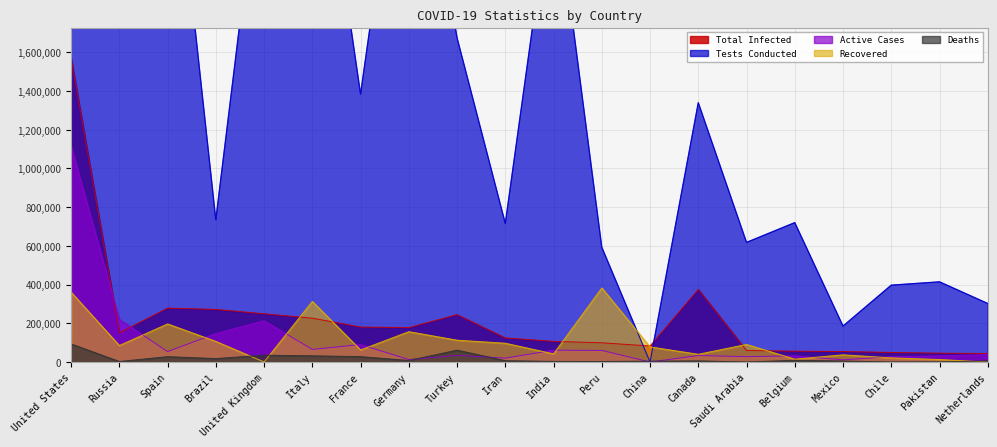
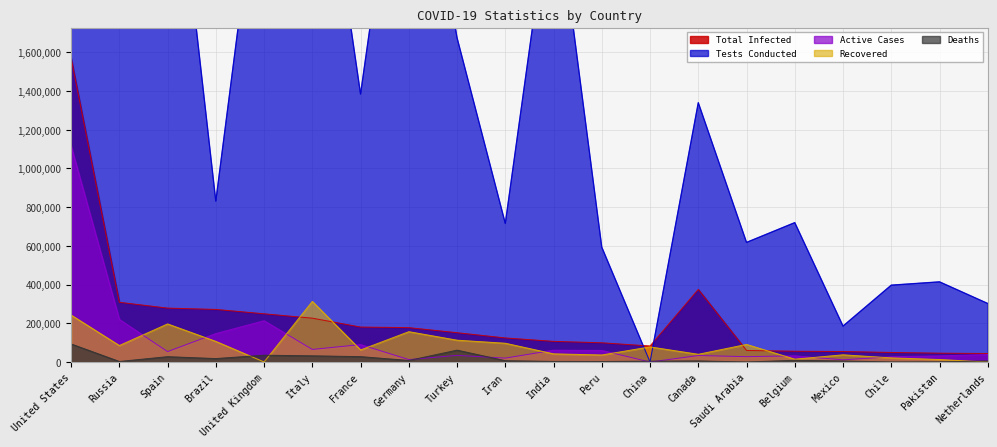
  {
    "Total Infected": {
      "United States": "1,570,000",
-     "Russia": "150,000",
+     "Russia": "310,000",
      "Spain": "280,000",
      "Brazil": "270,000",
      "United Kingdom": "250,000",
      "Italy": "230,000",
      "France": "180,000",
      "Germany": "180,000",
-     "Turkey": "240,000",
+     "Turkey": "150,000",
      "Iran": "120,000",
      "India": "110,000",
      "Peru": "100,000",
      "Canada": "380,000",
      "Saudi Arabia": "60,000",
      "Belgium": "60,000",
      "Mexico": "50,000",
      "Chile": "50,000",
      "Pakistan": "50,000"
    },
    "Tests Conducted": {
-     "Brazil": "740,000",
+     "Brazil": "830,000",
      "France": "1,380,000",
      "Turkey": "1,680,000",
      "Iran": "720,000",
      "Peru": "590,000",
      "Canada": "1,340,000",
      "Saudi Arabia": "620,000",
      "Belgium": "720,000",
      "Mexico": "190,000",
      "Chile": "400,000",
      "Pakistan": "410,000",
      "Netherlands": "300,000"
    },
    "Active Cases": {
      "United States": "1,120,000",
      "Russia": "220,000",
      "Spain": "50,000",
      "Brazil": "150,000",
      "United Kingdom": "210,000",
      "Italy": "70,000",
      "France": "90,000",
      "Turkey": "30,000",
      "India": "60,000",
      "Peru": "60,000",
      "Saudi Arabia": "30,000",
      "Belgium": "30,000",
      "Pakistan": "30,000"
    },
    "Recovered": {
-     "United States": "360,000",
+     "United States": "240,000",
      "Russia": "90,000",
      "Spain": "200,000",
      "Brazil": "110,000",
      "United Kingdom": "0",
      "Italy": "310,000",
      "France": "60,000",
      "Germany": "160,000",
      "Turkey": "110,000",
      "Iran": "100,000",
      "India": "40,000",
-     "Peru": "380,000",
+     "Peru": "40,000",
      "Saudi Arabia": "90,000",
      "Mexico": "40,000"
    },
    "Deaths": {
      "United States": "90,000",
      "Russia": "0",
      "Spain": "30,000",
      "Brazil": "20,000",
      "United Kingdom": "40,000",
      "Italy": "30,000",
      "France": "30,000",
      "Turkey": "60,000",
      "India": "0",
      "Peru": "0",
      "Canada": "10,000",
      "Saudi Arabia": "0",
      "Chile": "0"
    }
  }
